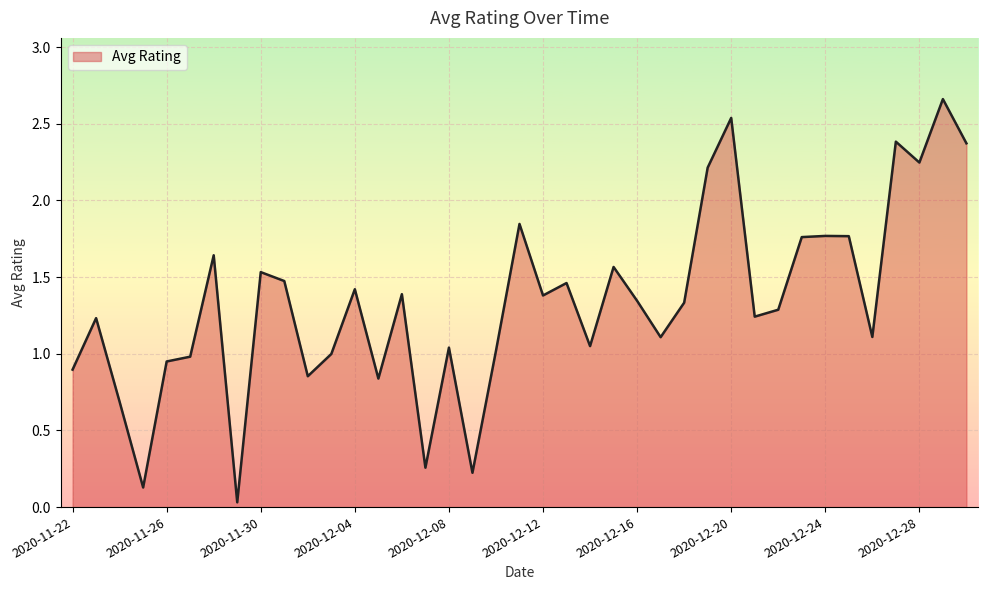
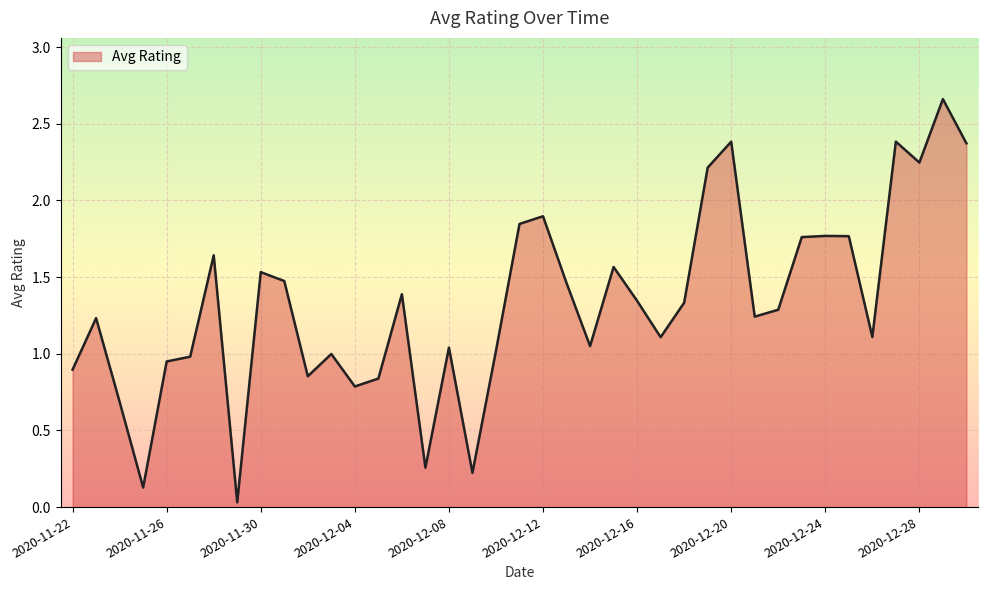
  {
    "2020-11-22": 0.90,
    "2020-11-26": 0.95,
    "2020-11-30": 1.53,
-   "2020-12-04": 1.42,
+   "2020-12-04": 0.79,
    "2020-12-08": 1.04,
-   "2020-12-12": 1.38,
+   "2020-12-12": 1.90,
    "2020-12-16": 1.35,
-   "2020-12-20": 2.54,
+   "2020-12-20": 2.38,
    "2020-12-24": 1.77,
    "2020-12-28": 2.25
  }
